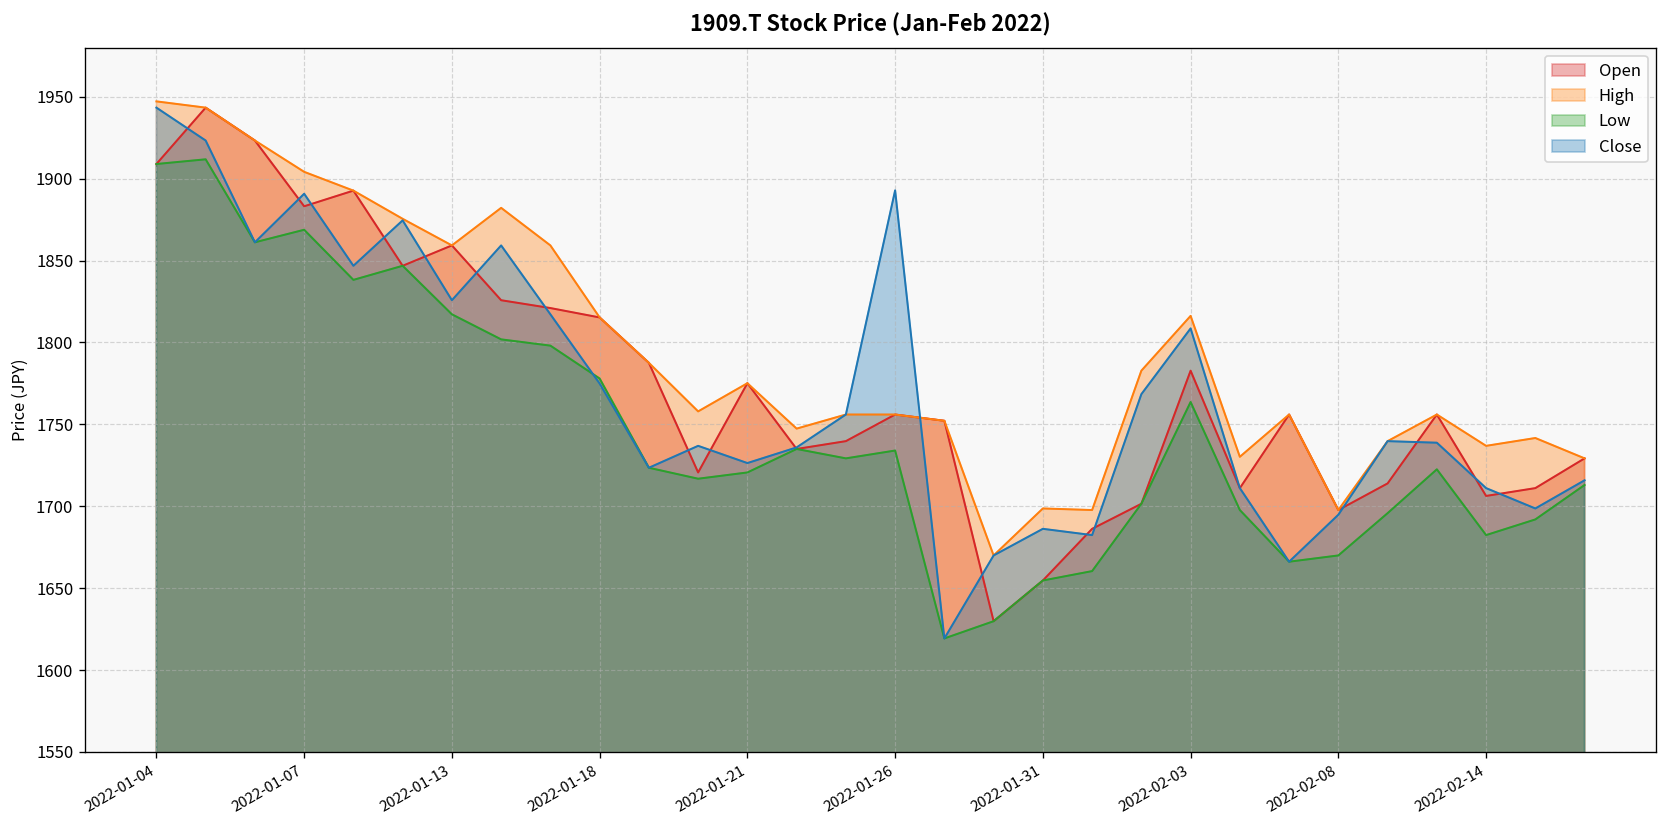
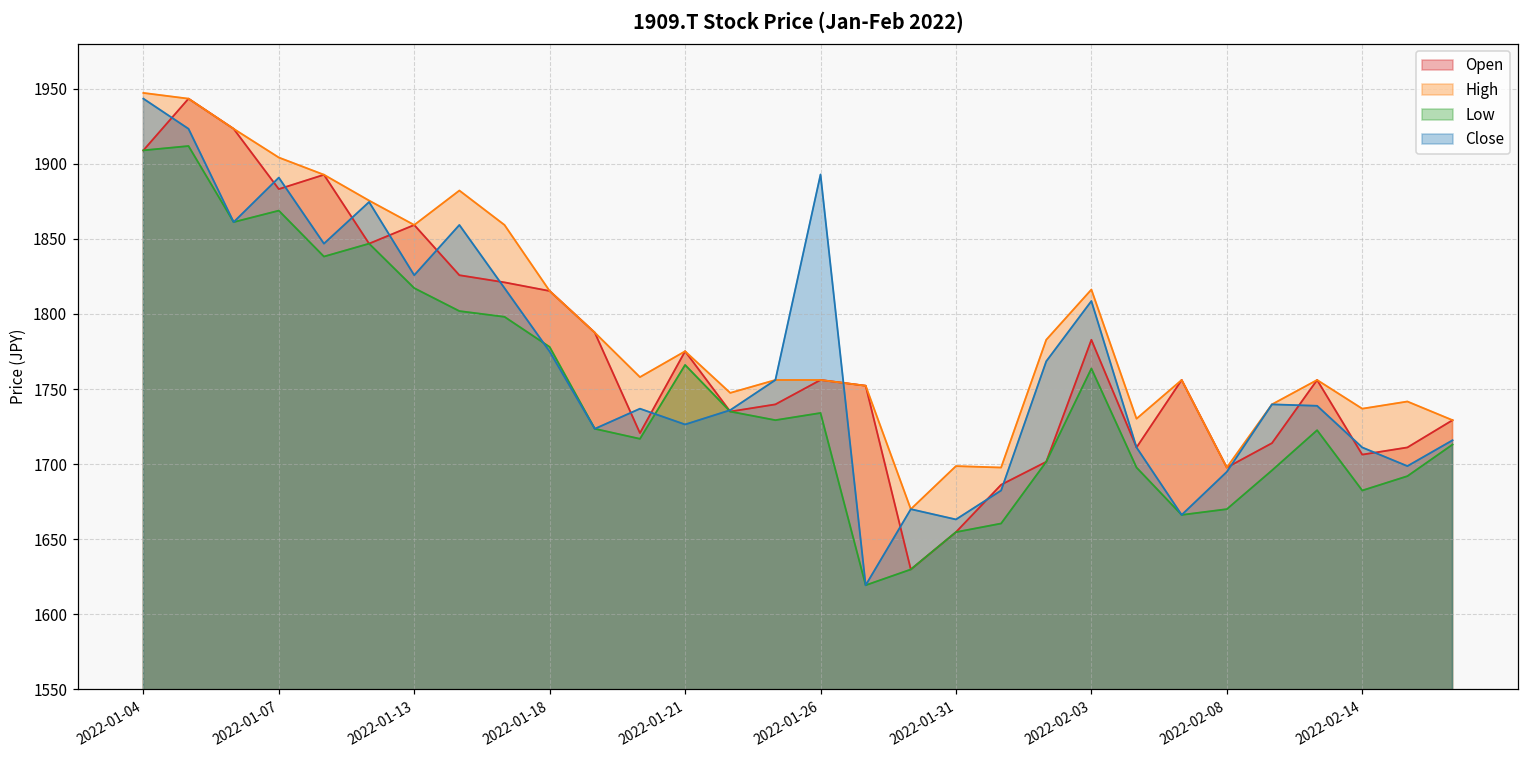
  {
    "Low": {
      "2022-01-07": 1869,
      "2022-01-13": 1817,
      "2022-01-18": 1778,
-     "2022-01-21": 1721,
+     "2022-01-21": 1766,
      "2022-01-26": 1734,
      "2022-02-03": 1764,
      "2022-02-08": 1670,
      "2022-02-14": 1682
    },
    "Close": {
      "2022-01-04": 1943,
      "2022-01-07": 1891,
      "2022-01-13": 1826,
      "2022-01-18": 1775,
      "2022-01-21": 1726,
      "2022-01-26": 1893,
-     "2022-01-31": 1686,
+     "2022-01-31": 1663,
      "2022-02-03": 1809,
      "2022-02-08": 1695,
      "2022-02-14": 1711
    }
  }
